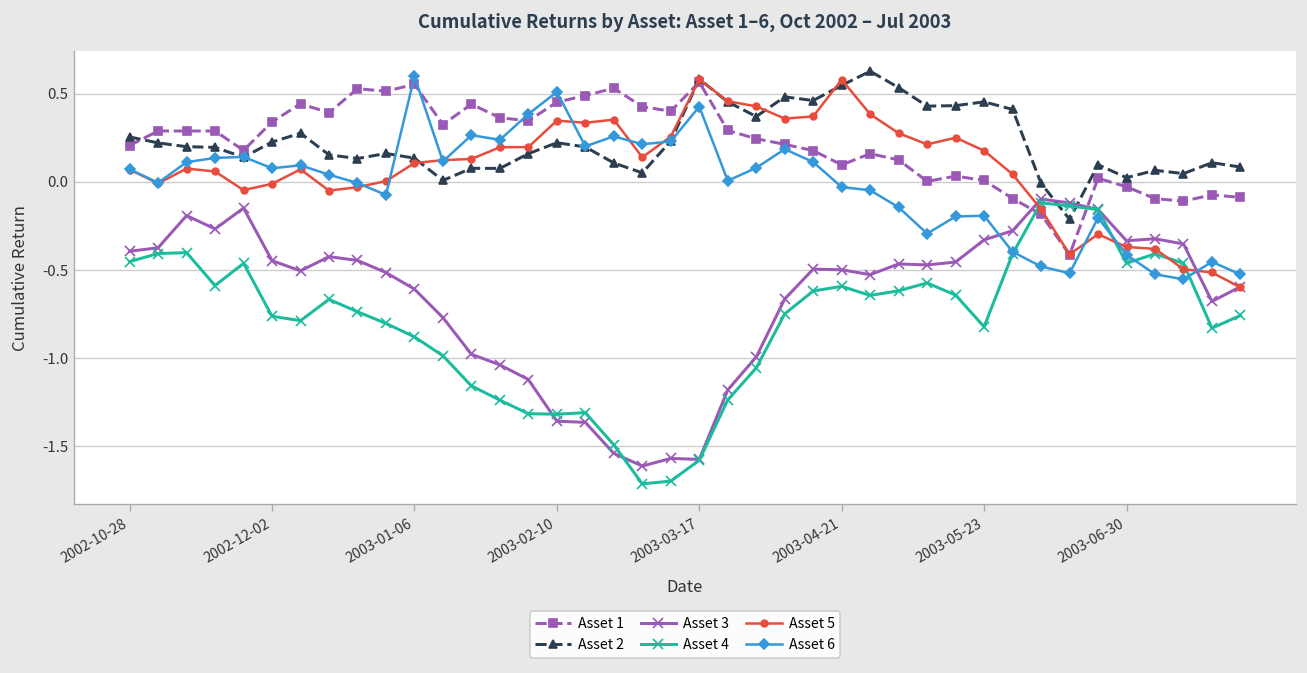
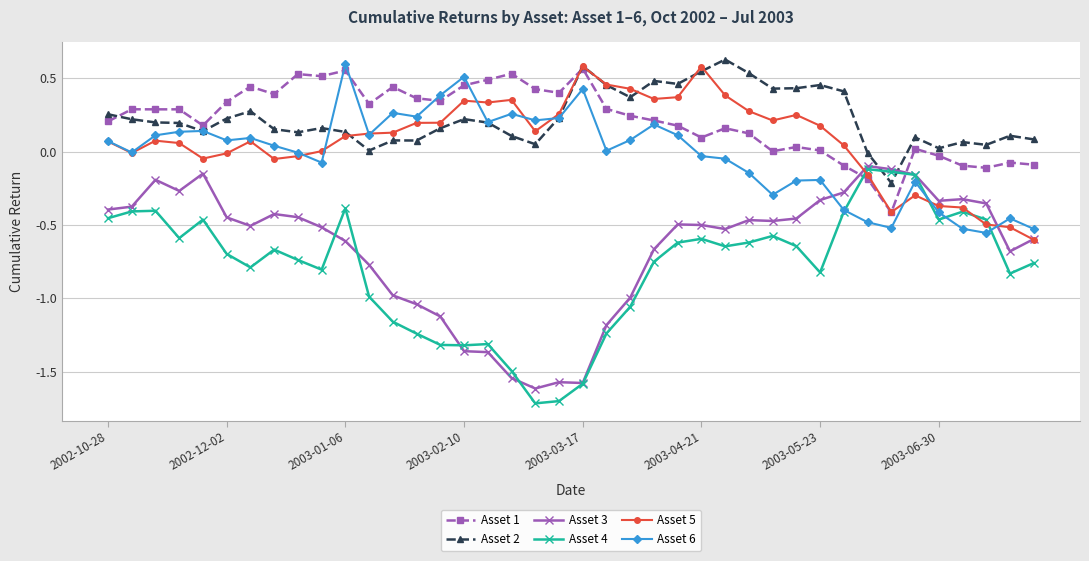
  {
    "Asset 2": {
      "2002-10-28": 0.25,
      "2002-12-02": 0.22,
      "2003-01-06": 0.13,
      "2003-02-10": 0.22,
      "2003-04-21": 0.55,
      "2003-05-23": 0.45,
      "2003-06-30": 0.02
    },
    "Asset 4": {
      "2002-10-28": -0.45,
-     "2002-12-02": -0.76,
-     "2003-01-06": -0.88,
+     "2002-12-02": -0.70,
+     "2003-01-06": -0.39,
      "2003-02-10": -1.32,
      "2003-04-21": -0.59,
      "2003-05-23": -0.82,
      "2003-06-30": -0.46
    },
    "Asset 5": {
      "2002-12-02": -0.01,
      "2003-01-06": 0.11,
      "2003-02-10": 0.35,
      "2003-04-21": 0.58,
      "2003-05-23": 0.18,
      "2003-06-30": -0.37
    },
    "Asset 6": {
      "2002-12-02": 0.08,
      "2003-01-06": 0.60,
      "2003-02-10": 0.51,
      "2003-03-17": 0.43,
      "2003-04-21": -0.03,
      "2003-05-23": -0.19,
      "2003-06-30": -0.41
    }
  }
